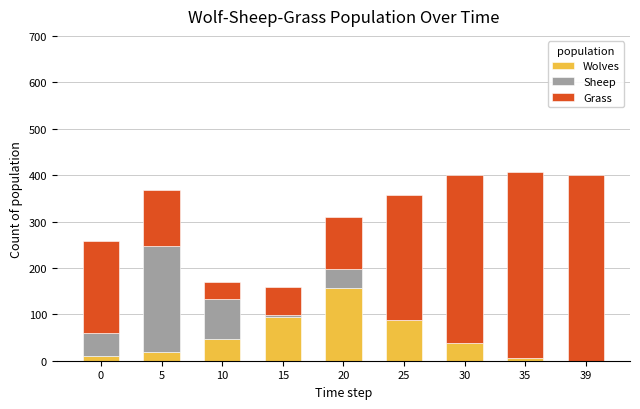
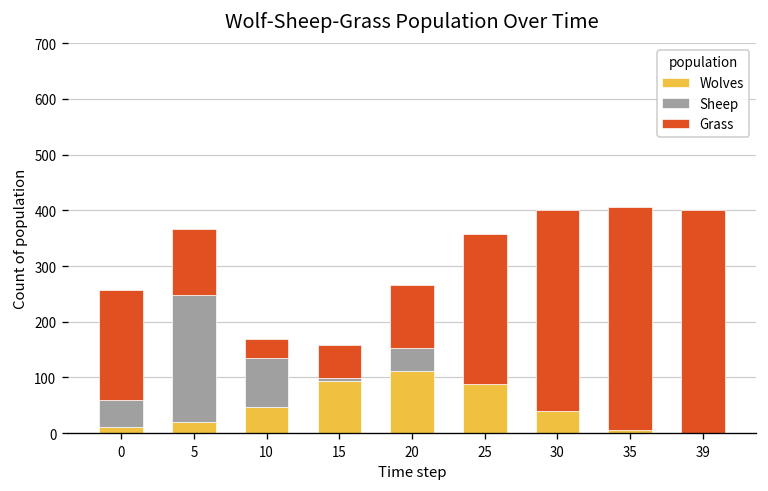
  {
    "Wolves": {
      "0": 10,
      "5": 20,
      "10": 50,
      "15": 90,
-     "20": 160,
+     "20": 110,
      "25": 90,
      "30": 40,
      "35": 10,
      "39": 0
    },
    "Sheep": {
      "0": 50,
      "5": 230,
      "10": 90,
      "20": 40,
      "25": 0,
      "30": 0,
      "35": 0,
      "39": 0
    },
    "Grass": {
      "0": 200,
      "5": 120,
      "10": 40,
      "15": 60,
      "20": 110,
      "25": 270,
      "30": 360,
      "35": 400,
      "39": 400
    }
  }
